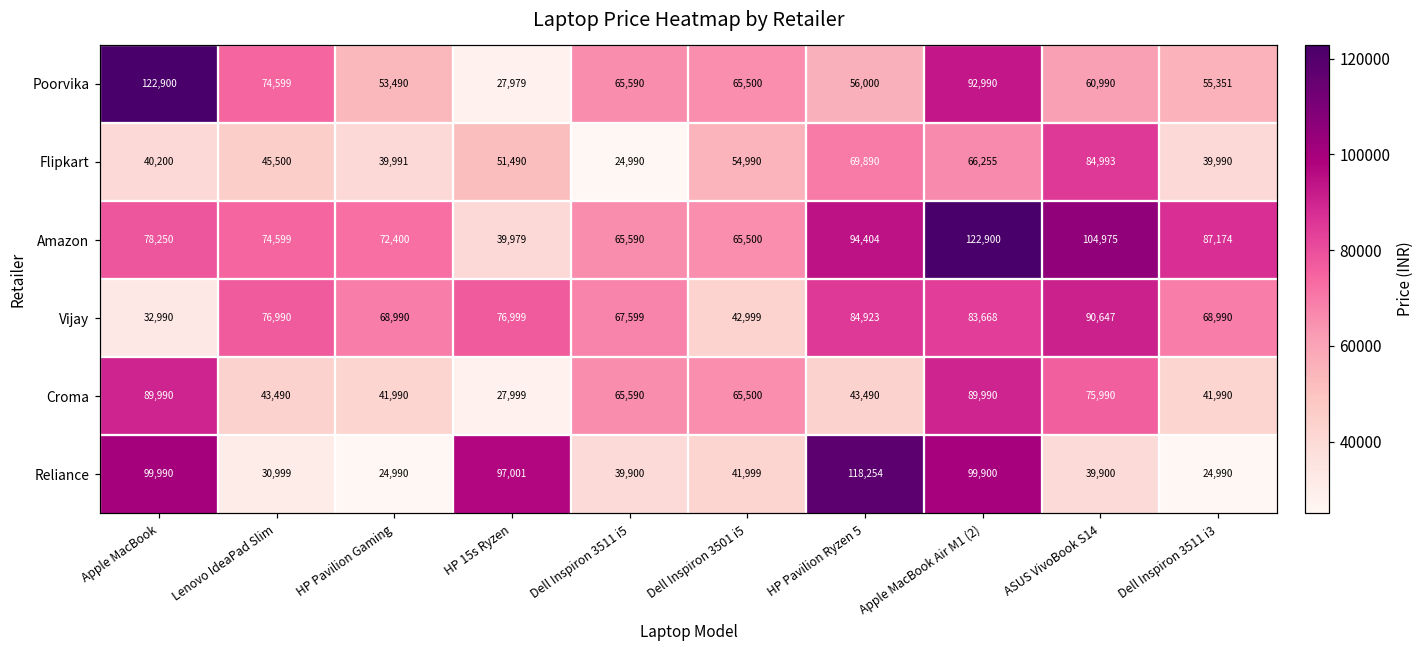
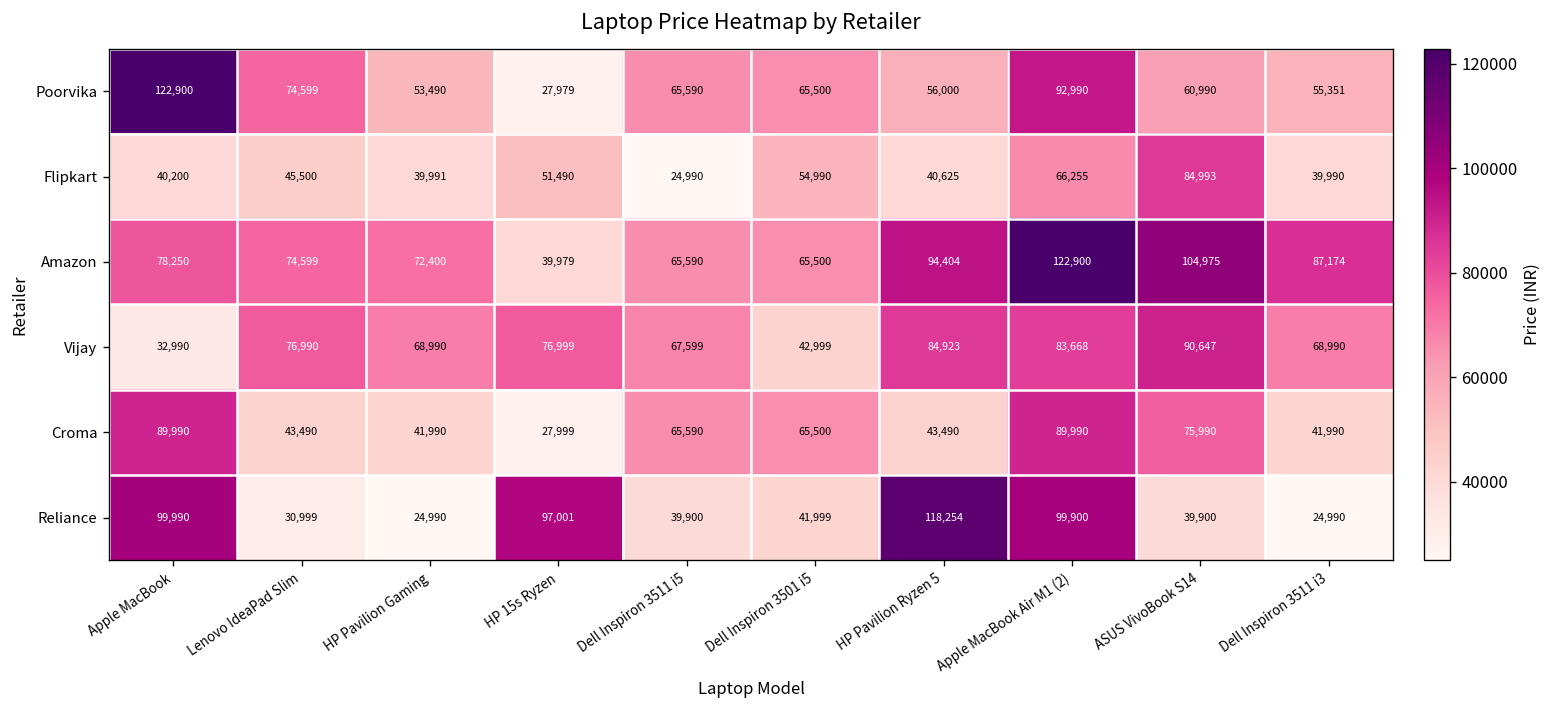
  {
    "Poorvika": {
      "Apple MacBook": "122,900",
      "Lenovo IdeaPad Slim": "74,599",
      "HP Pavilion Gaming": "53,490",
      "HP 15s Ryzen": "27,979",
      "Dell Inspiron 3511 i5": "65,590",
      "Dell Inspiron 3501 i5": "65,500",
      "HP Pavilion Ryzen 5": "56,000",
      "Apple MacBook Air M1 (2)": "92,990",
      "ASUS VivoBook S14": "60,990",
      "Dell Inspiron 3511 i3": "55,351"
    },
    "Flipkart": {
      "Apple MacBook": "40,200",
      "Lenovo IdeaPad Slim": "45,500",
      "HP Pavilion Gaming": "39,991",
      "HP 15s Ryzen": "51,490",
      "Dell Inspiron 3511 i5": "24,990",
      "Dell Inspiron 3501 i5": "54,990",
-     "HP Pavilion Ryzen 5": "69,890",
+     "HP Pavilion Ryzen 5": "40,625",
      "Apple MacBook Air M1 (2)": "66,255",
      "ASUS VivoBook S14": "84,993",
      "Dell Inspiron 3511 i3": "39,990"
    },
    "Amazon": {
      "Apple MacBook": "78,250",
      "Lenovo IdeaPad Slim": "74,599",
      "HP Pavilion Gaming": "72,400",
      "HP 15s Ryzen": "39,979",
      "Dell Inspiron 3511 i5": "65,590",
      "Dell Inspiron 3501 i5": "65,500",
      "HP Pavilion Ryzen 5": "94,404",
      "Apple MacBook Air M1 (2)": "122,900",
      "ASUS VivoBook S14": "104,975",
      "Dell Inspiron 3511 i3": "87,174"
    },
    "Vijay": {
      "Apple MacBook": "32,990",
      "Lenovo IdeaPad Slim": "76,990",
      "HP Pavilion Gaming": "68,990",
      "HP 15s Ryzen": "76,999",
      "Dell Inspiron 3511 i5": "67,599",
      "Dell Inspiron 3501 i5": "42,999",
      "HP Pavilion Ryzen 5": "84,923",
      "Apple MacBook Air M1 (2)": "83,668",
      "ASUS VivoBook S14": "90,647",
      "Dell Inspiron 3511 i3": "68,990"
    },
    "Croma": {
      "Apple MacBook": "89,990",
      "Lenovo IdeaPad Slim": "43,490",
      "HP Pavilion Gaming": "41,990",
      "HP 15s Ryzen": "27,999",
      "Dell Inspiron 3511 i5": "65,590",
      "Dell Inspiron 3501 i5": "65,500",
      "HP Pavilion Ryzen 5": "43,490",
      "Apple MacBook Air M1 (2)": "89,990",
      "ASUS VivoBook S14": "75,990",
      "Dell Inspiron 3511 i3": "41,990"
    },
    "Reliance": {
      "Apple MacBook": "99,990",
      "Lenovo IdeaPad Slim": "30,999",
      "HP Pavilion Gaming": "24,990",
      "HP 15s Ryzen": "97,001",
      "Dell Inspiron 3511 i5": "39,900",
      "Dell Inspiron 3501 i5": "41,999",
      "HP Pavilion Ryzen 5": "118,254",
      "Apple MacBook Air M1 (2)": "99,900",
      "ASUS VivoBook S14": "39,900",
      "Dell Inspiron 3511 i3": "24,990"
    }
  }
